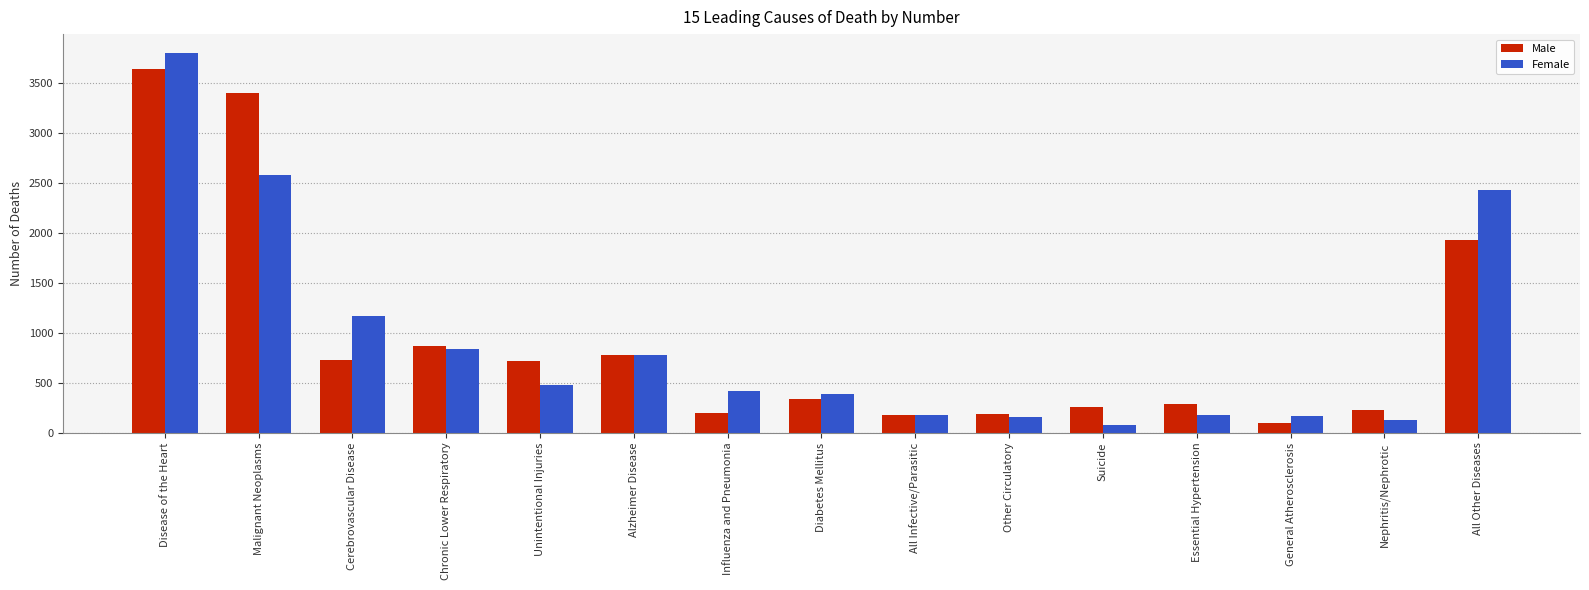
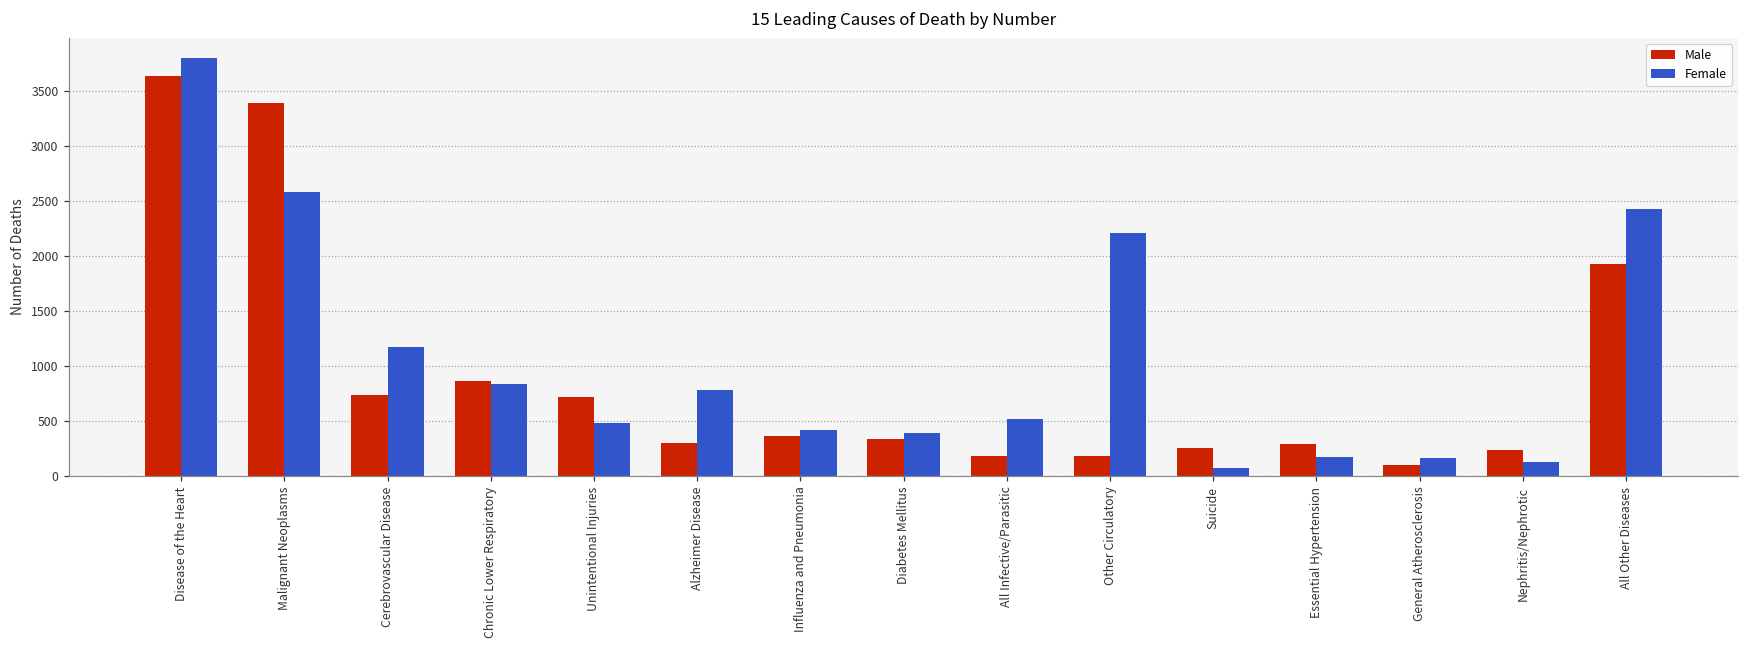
  {
    "Male": {
      "Disease of the Heart": 3630,
      "Malignant Neoplasms": 3390,
      "Cerebrovascular Disease": 730,
      "Chronic Lower Respiratory": 860,
      "Unintentional Injuries": 720,
-     "Alzheimer Disease": 770,
-     "Influenza and Pneumonia": 200,
+     "Alzheimer Disease": 300,
+     "Influenza and Pneumonia": 370,
      "Diabetes Mellitus": 340,
      "All Infective/Parasitic": 180,
      "Other Circulatory": 180,
      "Suicide": 260,
      "Essential Hypertension": 290,
      "General Atherosclerosis": 100,
      "Nephritis/Nephrotic": 230,
      "All Other Diseases": 1920
    },
    "Female": {
      "Disease of the Heart": 3790,
      "Malignant Neoplasms": 2580,
      "Cerebrovascular Disease": 1170,
      "Chronic Lower Respiratory": 840,
      "Unintentional Injuries": 480,
      "Alzheimer Disease": 780,
      "Influenza and Pneumonia": 420,
      "Diabetes Mellitus": 390,
-     "All Infective/Parasitic": 180,
-     "Other Circulatory": 160,
+     "All Infective/Parasitic": 520,
+     "Other Circulatory": 2200,
      "Suicide": 80,
      "Essential Hypertension": 170,
      "General Atherosclerosis": 160,
      "Nephritis/Nephrotic": 120,
      "All Other Diseases": 2430
    }
  }
